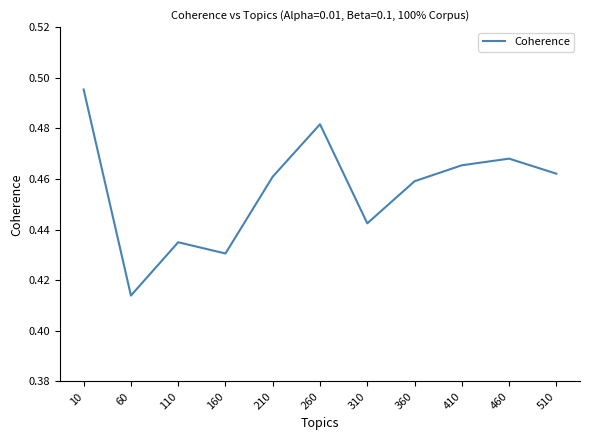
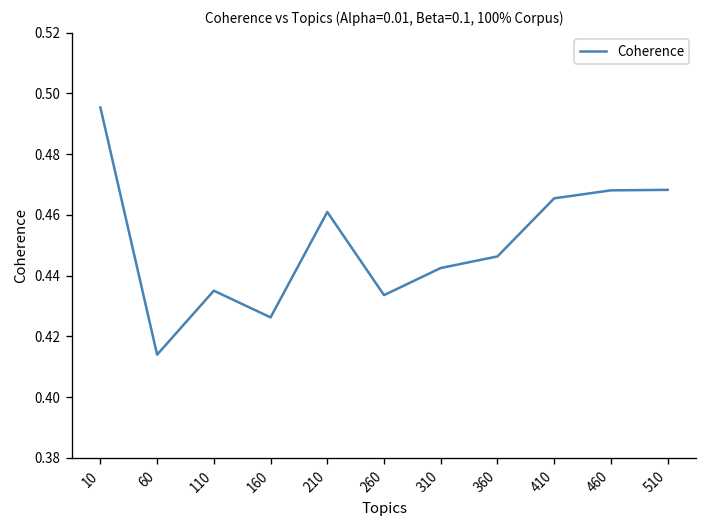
  {
    "10": 0.495,
    "60": 0.414,
    "110": 0.435,
-   "160": 0.431,
+   "160": 0.426,
    "210": 0.461,
-   "260": 0.482,
+   "260": 0.434,
    "310": 0.442,
-   "360": 0.459,
+   "360": 0.446,
    "410": 0.465,
    "460": 0.468,
-   "510": 0.462
+   "510": 0.468
  }
